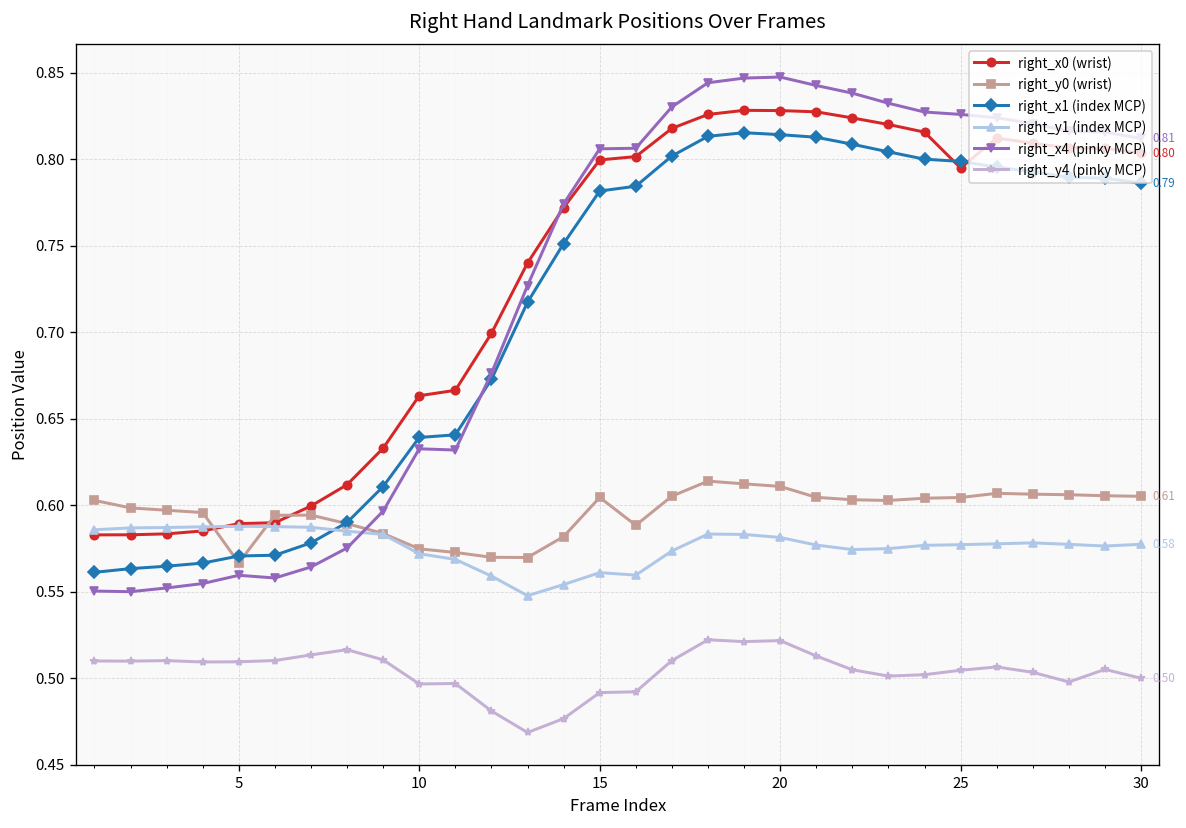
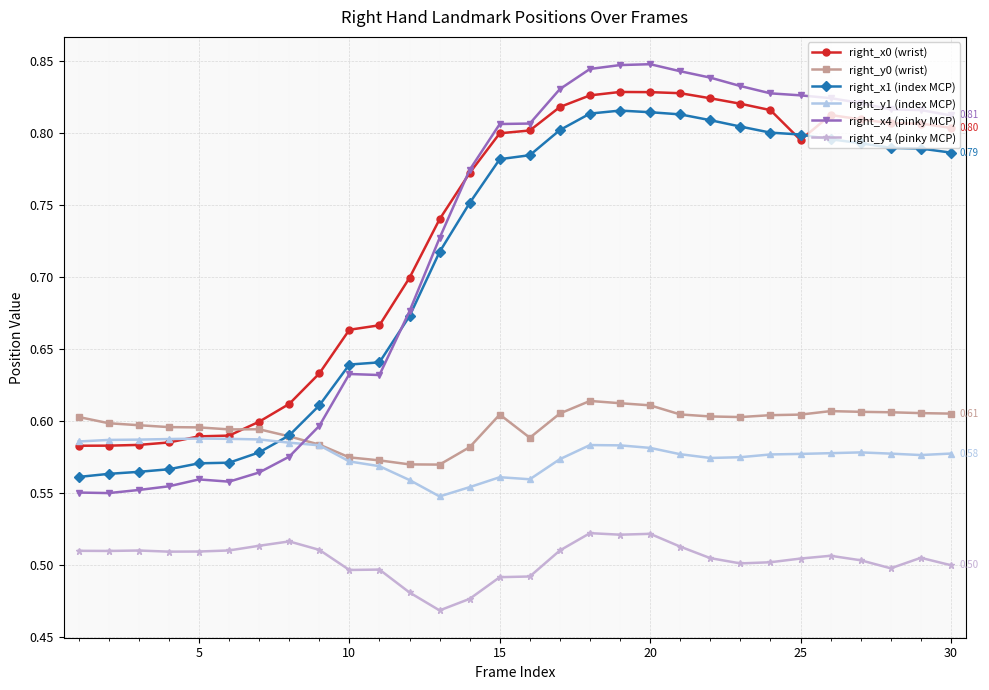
  {
    "right_x0 (wrist)": {
      "10": 0.663,
      "15": 0.800,
      "20": 0.828,
      "25": 0.795
    },
    "right_y0 (wrist)": {
-     "5": 0.567,
+     "5": 0.596,
      "10": 0.575,
      "15": 0.605,
      "20": 0.611,
      "25": 0.604
    },
    "right_x1 (index MCP)": {
      "5": 0.571,
      "10": 0.639,
      "15": 0.782,
      "20": 0.814,
      "25": 0.799
    },
    "right_x4 (pinky MCP)": {
      "5": 0.560,
      "10": 0.633,
      "15": 0.806,
      "20": 0.847,
      "25": 0.826
    }
  }
